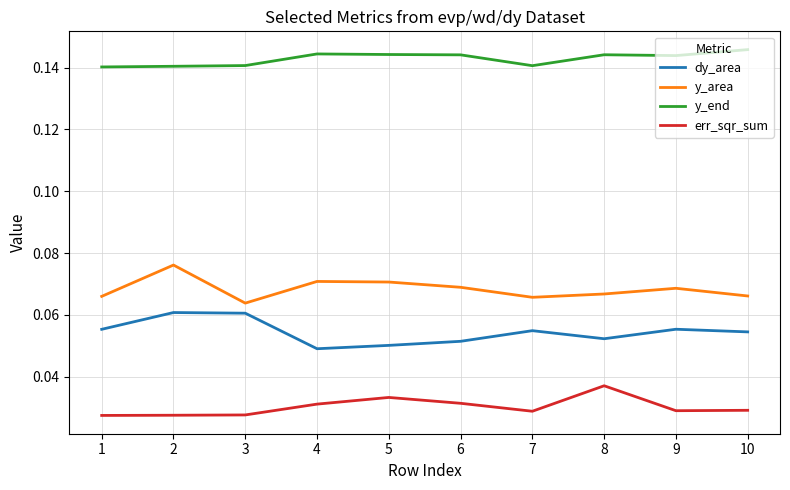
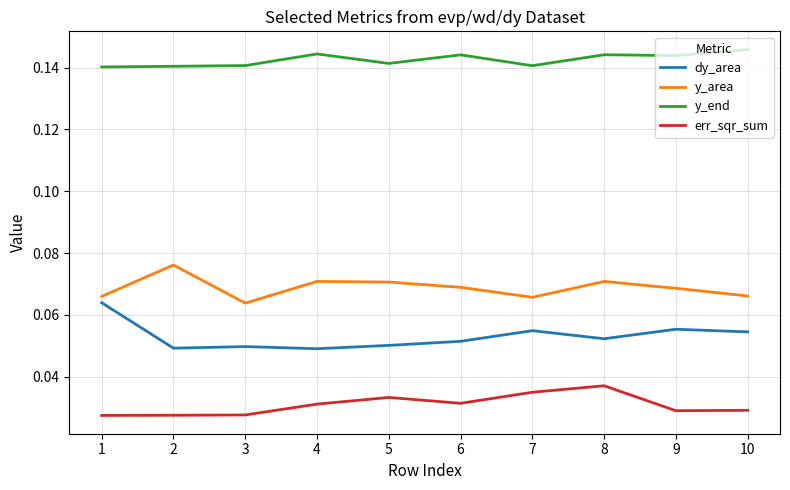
  {
    "dy_area": {
-     "1": 0.055,
-     "2": 0.061,
-     "3": 0.061,
+     "1": 0.064,
+     "2": 0.049,
+     "3": 0.050,
      "4": 0.049,
      "5": 0.050,
      "6": 0.051,
      "7": 0.055,
      "8": 0.052,
      "9": 0.055,
      "10": 0.055
    },
    "y_area": {
      "1": 0.066,
      "2": 0.076,
      "3": 0.064,
      "4": 0.071,
      "5": 0.071,
      "6": 0.069,
      "7": 0.066,
-     "8": 0.067,
+     "8": 0.071,
      "9": 0.069,
      "10": 0.066
    },
    "y_end": {
      "1": 0.140,
      "2": 0.140,
      "3": 0.141,
      "4": 0.144,
-     "5": 0.144,
+     "5": 0.141,
      "6": 0.144,
      "7": 0.141,
      "8": 0.144
    },
    "err_sqr_sum": {
      "1": 0.027,
      "2": 0.028,
      "3": 0.028,
      "4": 0.031,
      "5": 0.033,
      "6": 0.031,
-     "7": 0.029,
+     "7": 0.035,
      "8": 0.037,
      "9": 0.029,
      "10": 0.029
    }
  }
